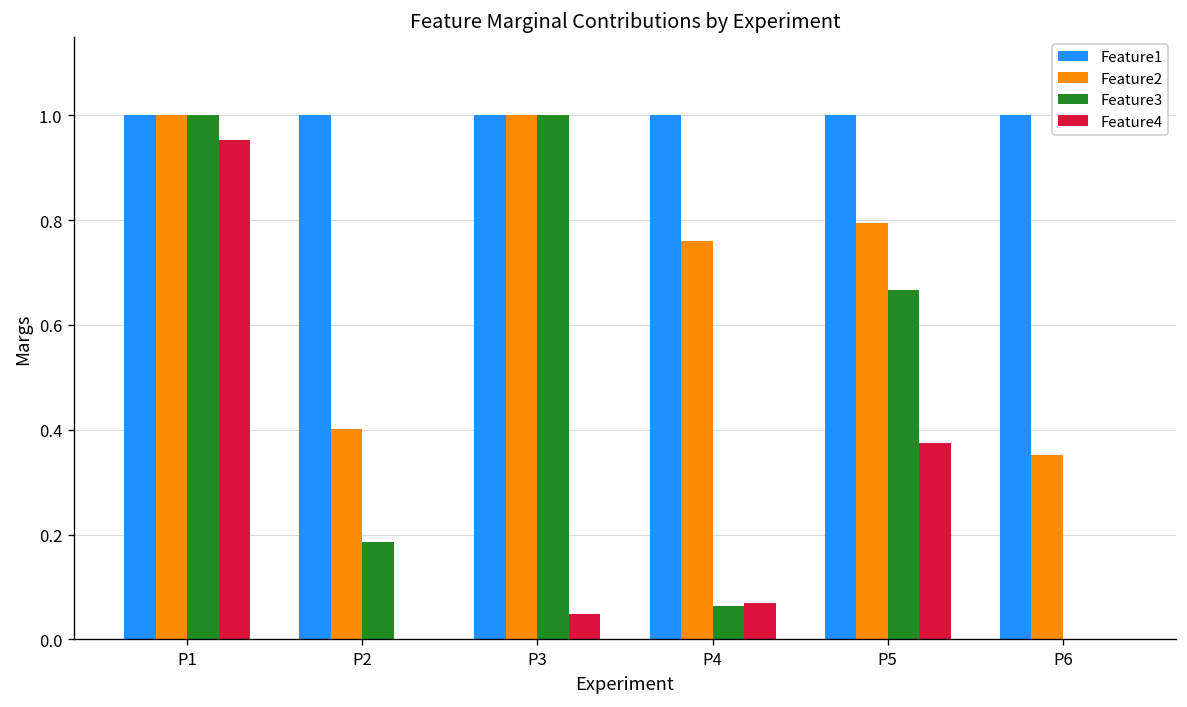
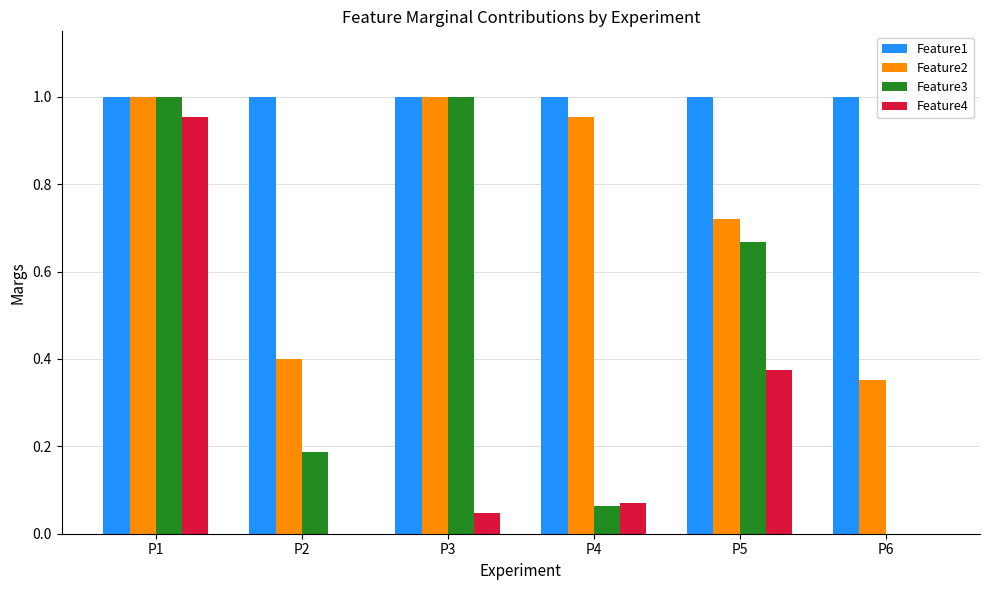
  {
    "Feature1": {
      "P1": 1.00,
      "P2": 1.00,
      "P3": 1.00,
      "P4": 1.00,
      "P5": 1.00,
      "P6": 1.00
    },
    "Feature2": {
      "P1": 1.00,
      "P2": 0.40,
      "P3": 1.00,
-     "P4": 0.76,
-     "P5": 0.79,
+     "P4": 0.95,
+     "P5": 0.72,
      "P6": 0.35
    },
    "Feature3": {
      "P1": 1.00,
      "P2": 0.19,
      "P3": 1.00,
      "P4": 0.06,
      "P5": 0.67,
      "P6": 0.00
    },
    "Feature4": {
      "P1": 0.95,
      "P2": 0.00,
      "P3": 0.05,
      "P4": 0.07,
      "P5": 0.37,
      "P6": 0.00
    }
  }
